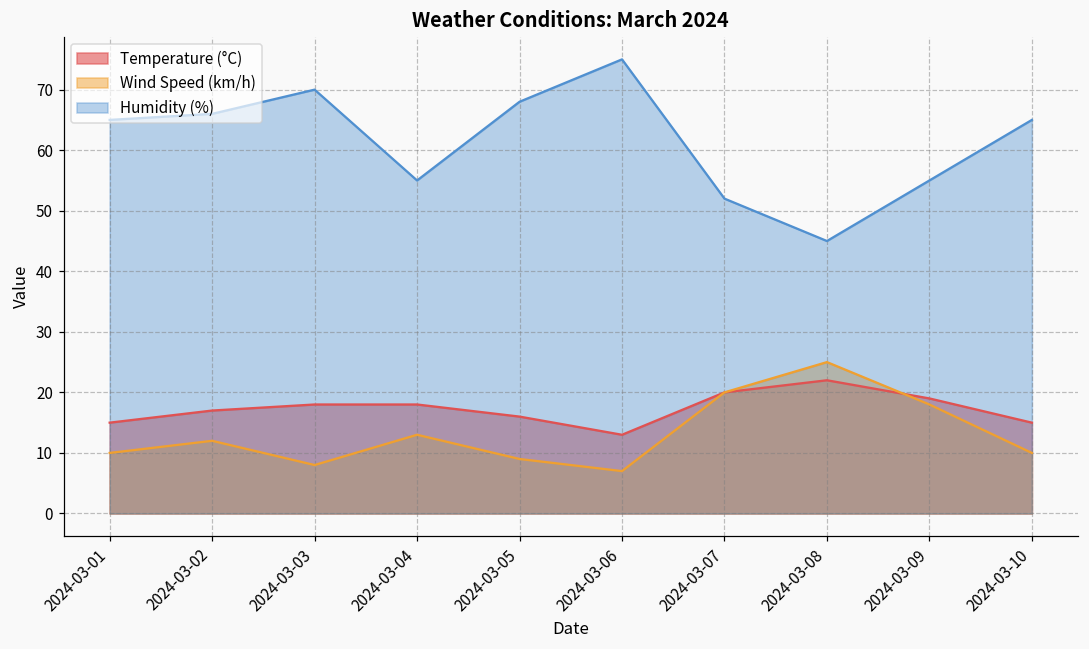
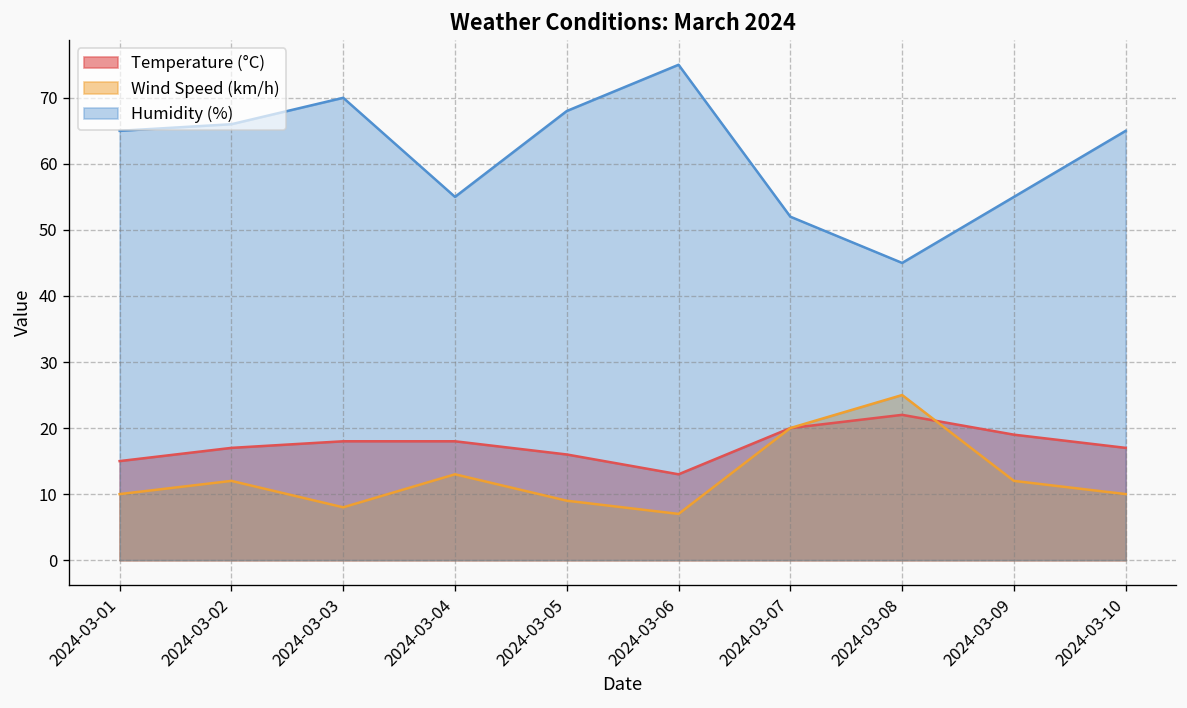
  {
    "Temperature (°C)": {
      "2024-03-01": 15,
      "2024-03-02": 17,
      "2024-03-03": 18,
      "2024-03-04": 18,
      "2024-03-05": 16,
      "2024-03-06": 13,
      "2024-03-08": 22,
      "2024-03-09": 19,
-     "2024-03-10": 15
+     "2024-03-10": 17
    },
    "Wind Speed (km/h)": {
      "2024-03-01": 10,
      "2024-03-02": 12,
      "2024-03-03": 8,
      "2024-03-04": 13,
      "2024-03-05": 9,
      "2024-03-06": 7,
      "2024-03-08": 25,
-     "2024-03-09": 18,
+     "2024-03-09": 12,
      "2024-03-10": 10
    },
    "Humidity (%)": {
      "2024-03-03": 70,
      "2024-03-04": 55,
      "2024-03-05": 68,
      "2024-03-06": 75,
      "2024-03-07": 52,
      "2024-03-08": 45,
      "2024-03-09": 55,
      "2024-03-10": 65
    }
  }
